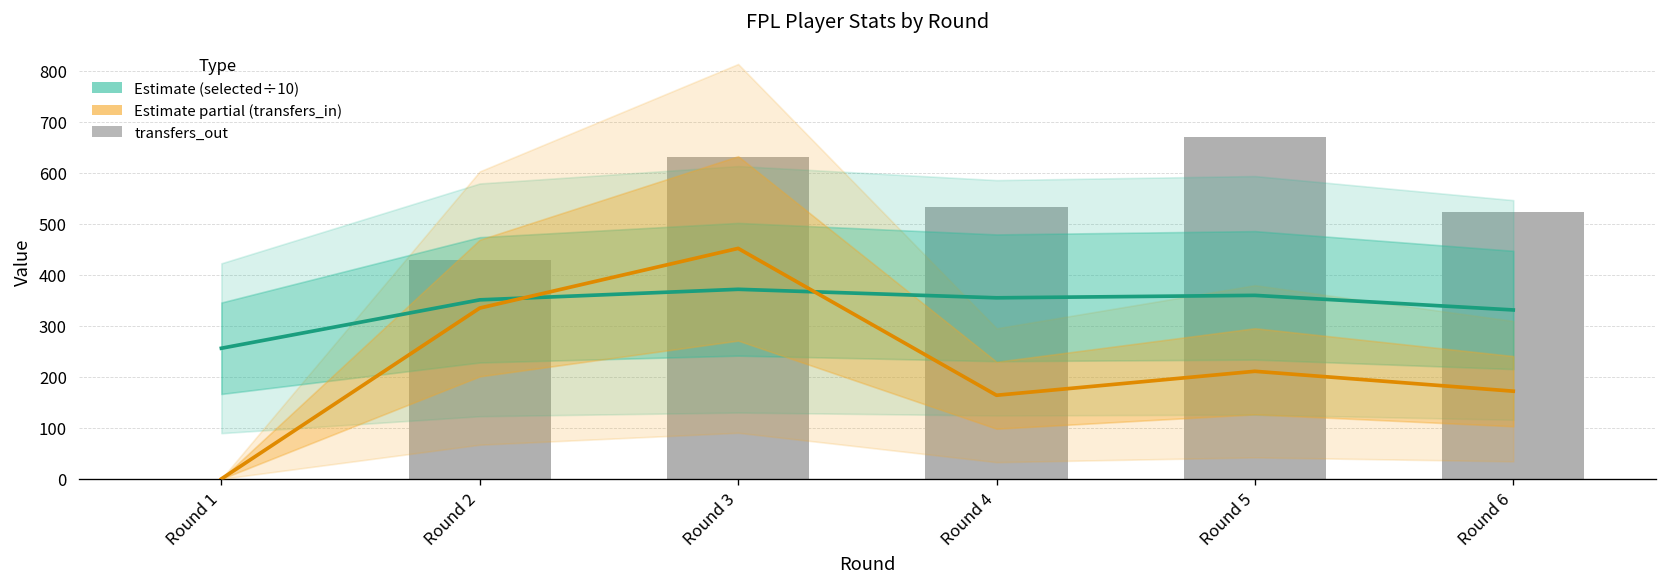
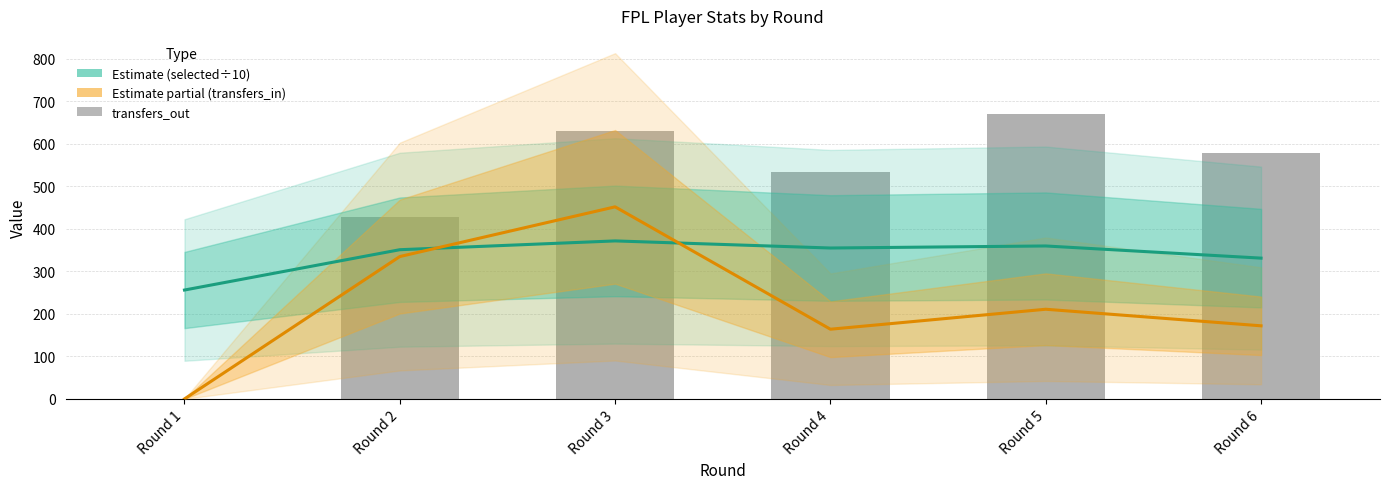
  {
    "transfers_out": {
      "Round 1": 0,
      "Round 2": 430,
      "Round 3": 630,
      "Round 4": 530,
      "Round 5": 670,
-     "Round 6": 520
+     "Round 6": 580
    }
  }
